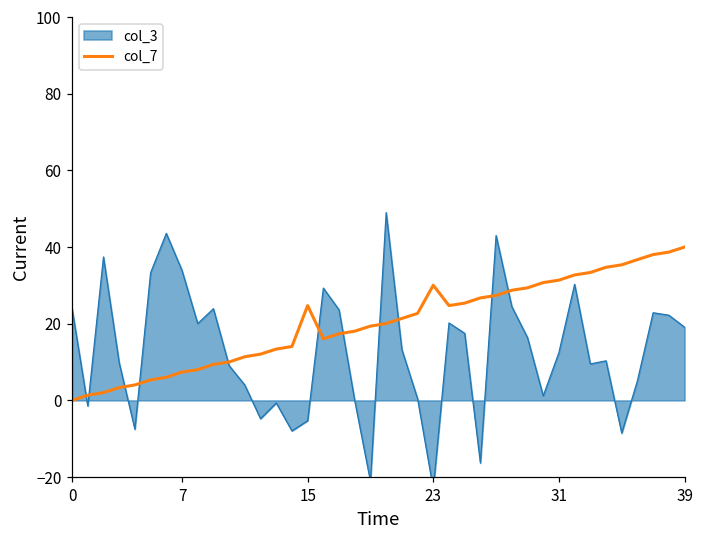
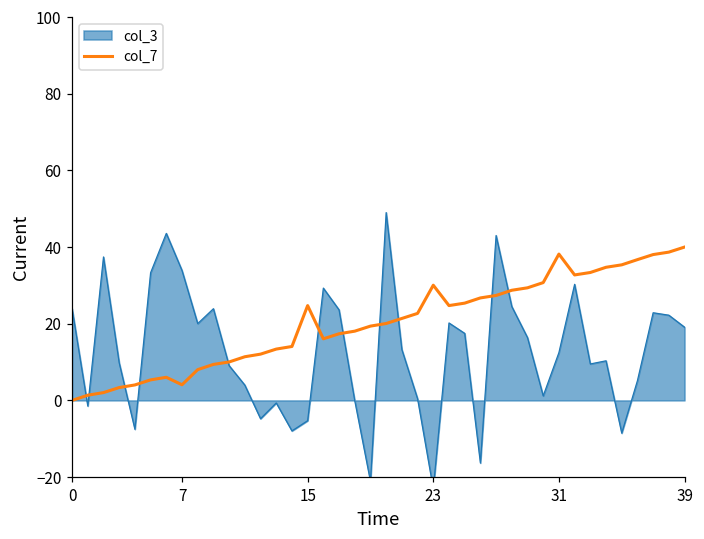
  {
    "col_7": {
      "0": 0,
-     "7": 7,
+     "7": 4,
      "15": 25,
      "23": 30,
-     "31": 31,
+     "31": 38,
      "39": 40
    }
  }
